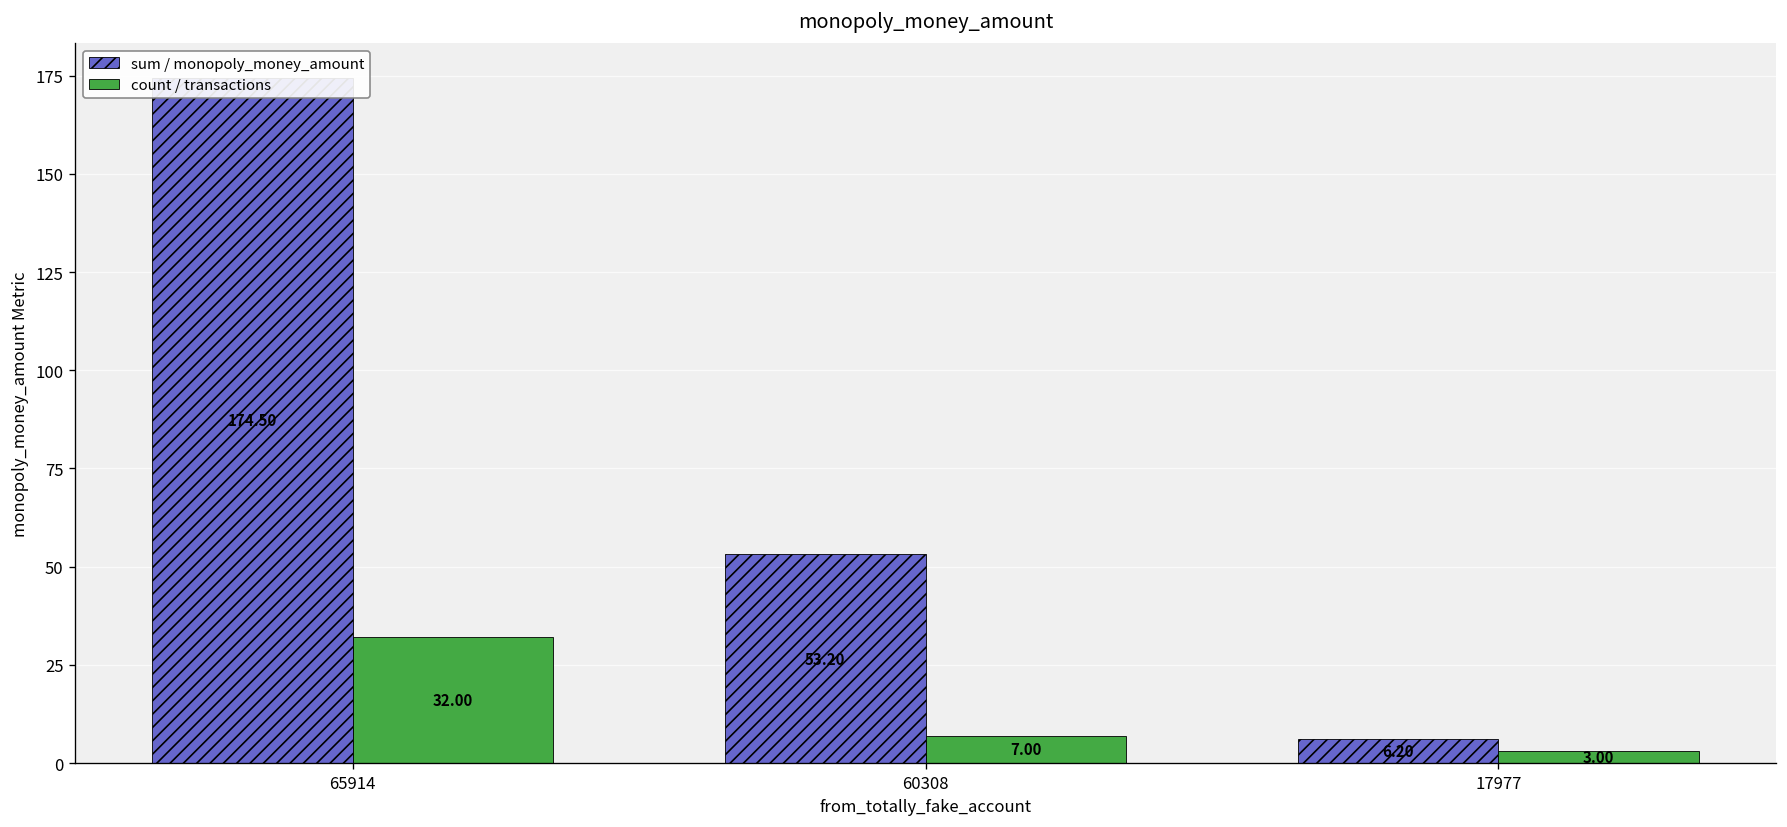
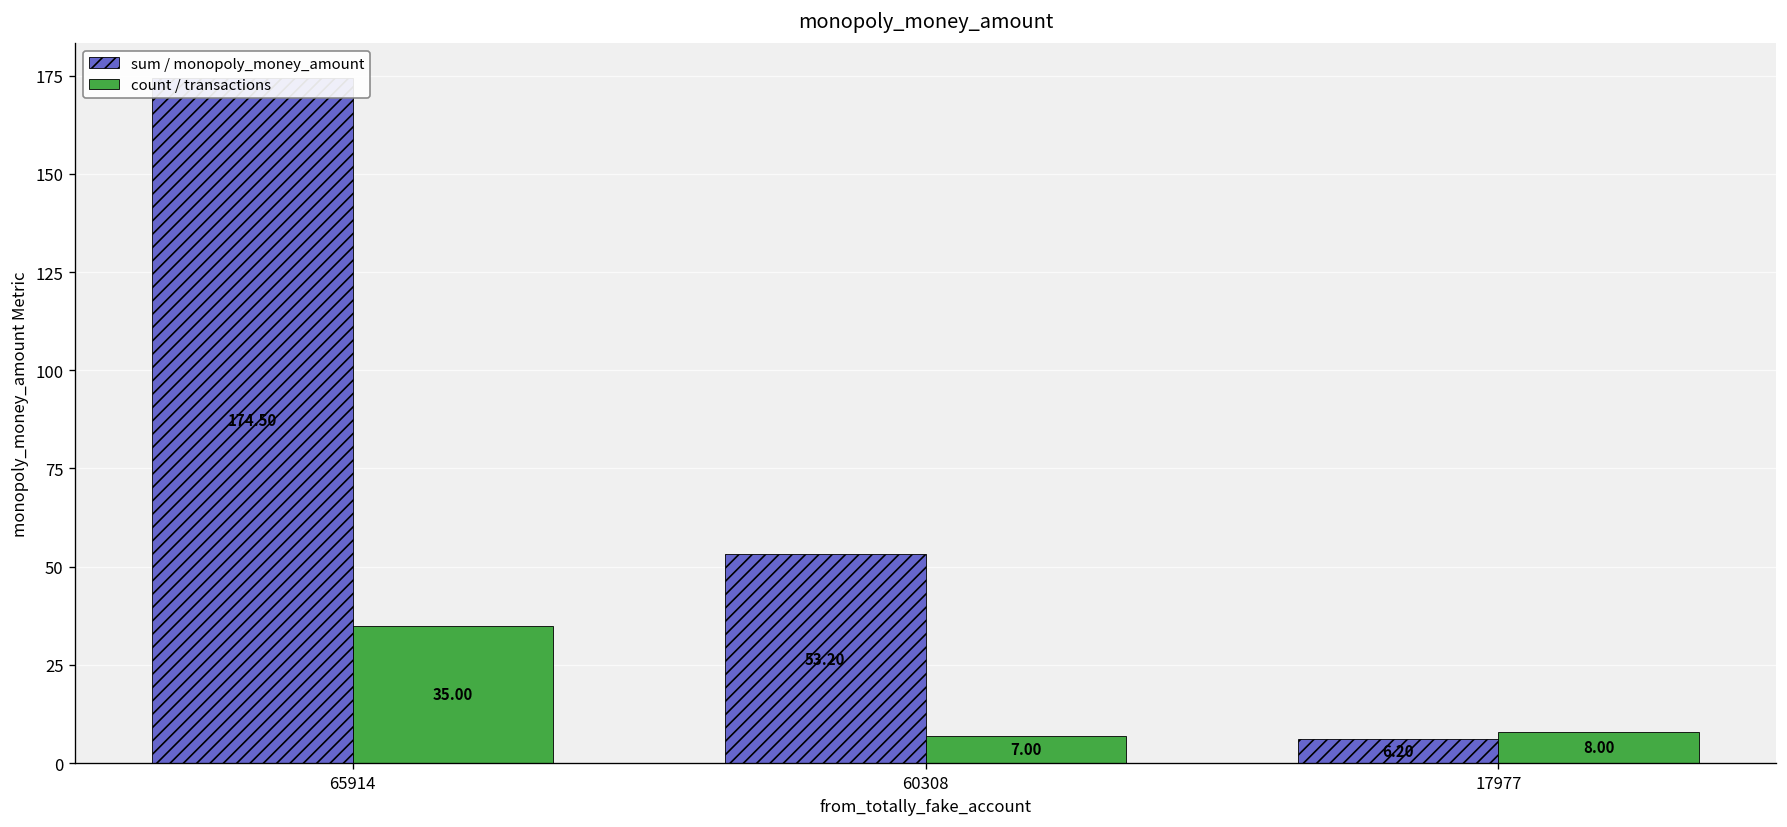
  {
    "sum / monopoly_money_amount": {
      "60308": 53.20,
      "17977": 6.20
    },
    "count / transactions": {
-     "65914": 32.00,
+     "65914": 35.00,
      "60308": 7.00,
-     "17977": 3.00
+     "17977": 8.00
    }
  }
